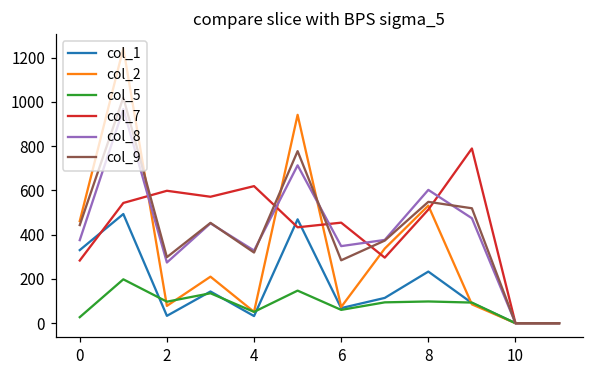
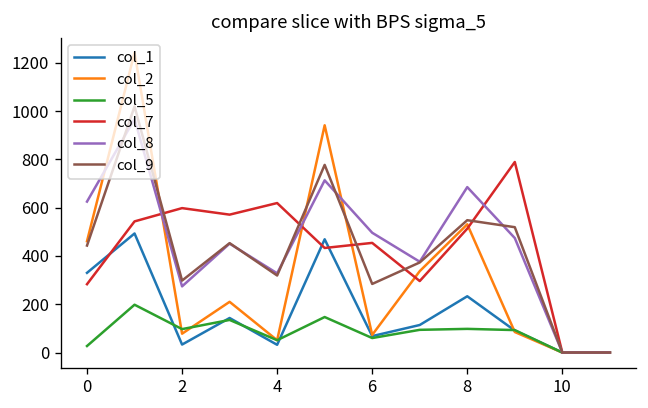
  {
    "col_1": {
      "0": 330,
      "2": 30,
      "4": 30,
      "8": 230
    },
    "col_2": {
      "0": 460,
      "2": 80,
      "8": 530
    },
    "col_5": {
      "0": 30,
      "2": 100,
      "8": 100
    },
    "col_7": {
      "0": 280,
      "2": 600,
      "4": 620,
      "6": 450,
      "8": 510
    },
    "col_8": {
-     "0": 380,
+     "0": 630,
      "2": 270,
-     "6": 350,
-     "8": 600
+     "6": 500,
+     "8": 690
    },
    "col_9": {
      "0": 440,
      "2": 300,
      "6": 280,
      "8": 550
    }
  }
